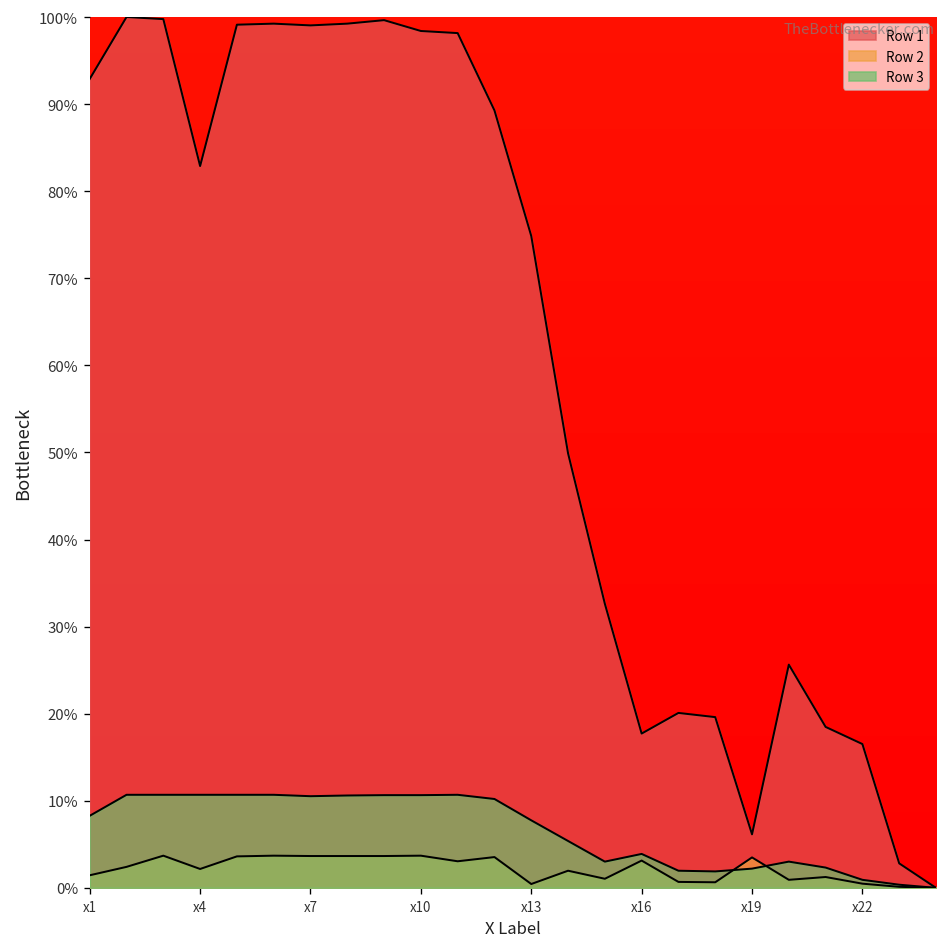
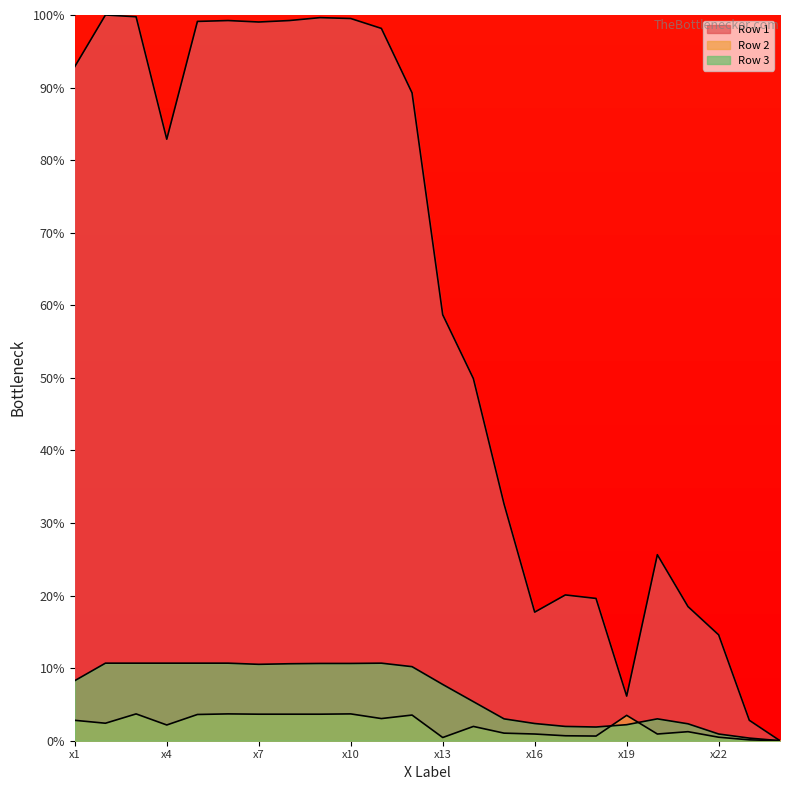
  {
    "Row 1": {
      "x1": "93%",
      "x4": "83%",
      "x7": "99%",
-     "x10": "98%",
-     "x13": "75%",
+     "x10": "100%",
+     "x13": "59%",
      "x16": "18%",
      "x19": "6%",
-     "x22": "17%"
+     "x22": "15%"
    },
    "Row 2": {
-     "x1": "1%",
+     "x1": "3%",
      "x4": "2%",
      "x7": "4%",
      "x10": "4%",
      "x13": "0%",
-     "x16": "3%",
+     "x16": "1%",
      "x19": "3%",
      "x22": "0%"
    },
    "Row 3": {
      "x1": "8%",
      "x4": "11%",
      "x7": "11%",
      "x10": "11%",
      "x13": "8%",
-     "x16": "4%",
+     "x16": "2%",
      "x19": "2%",
      "x22": "1%"
    }
  }
